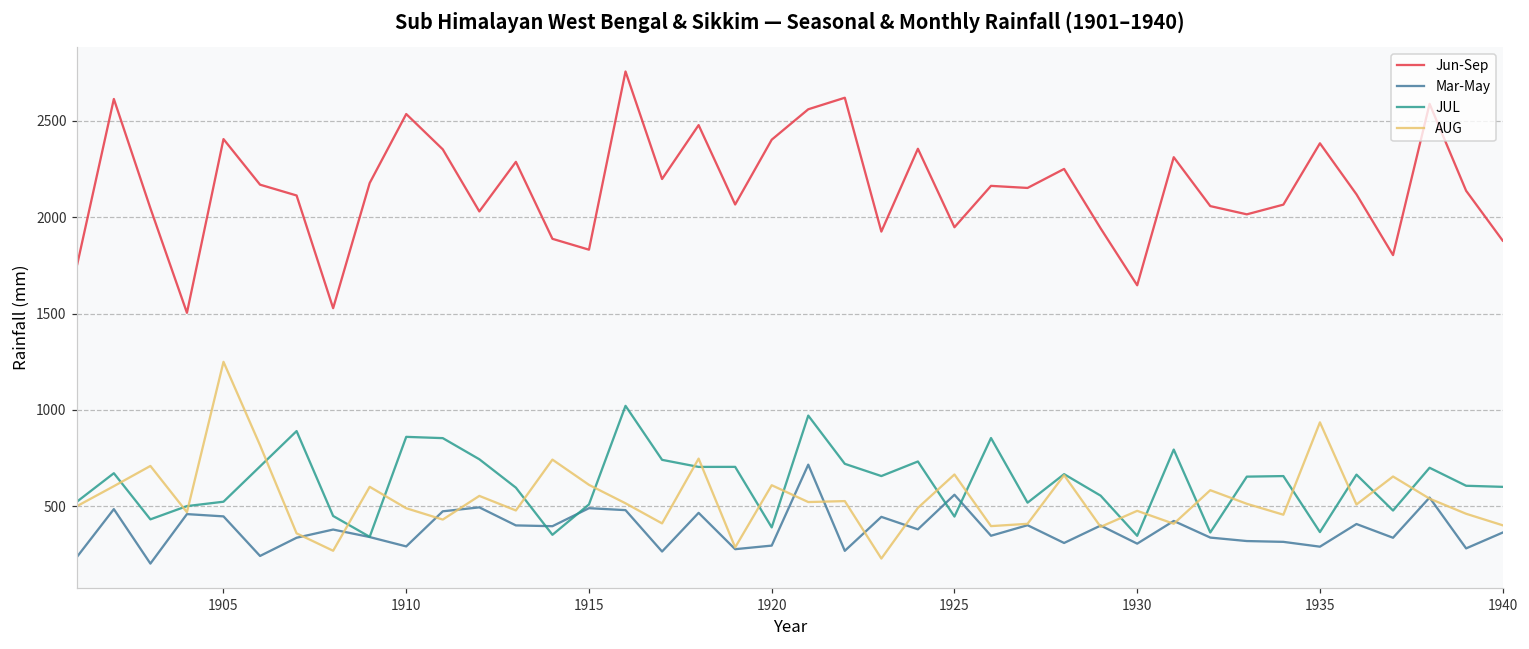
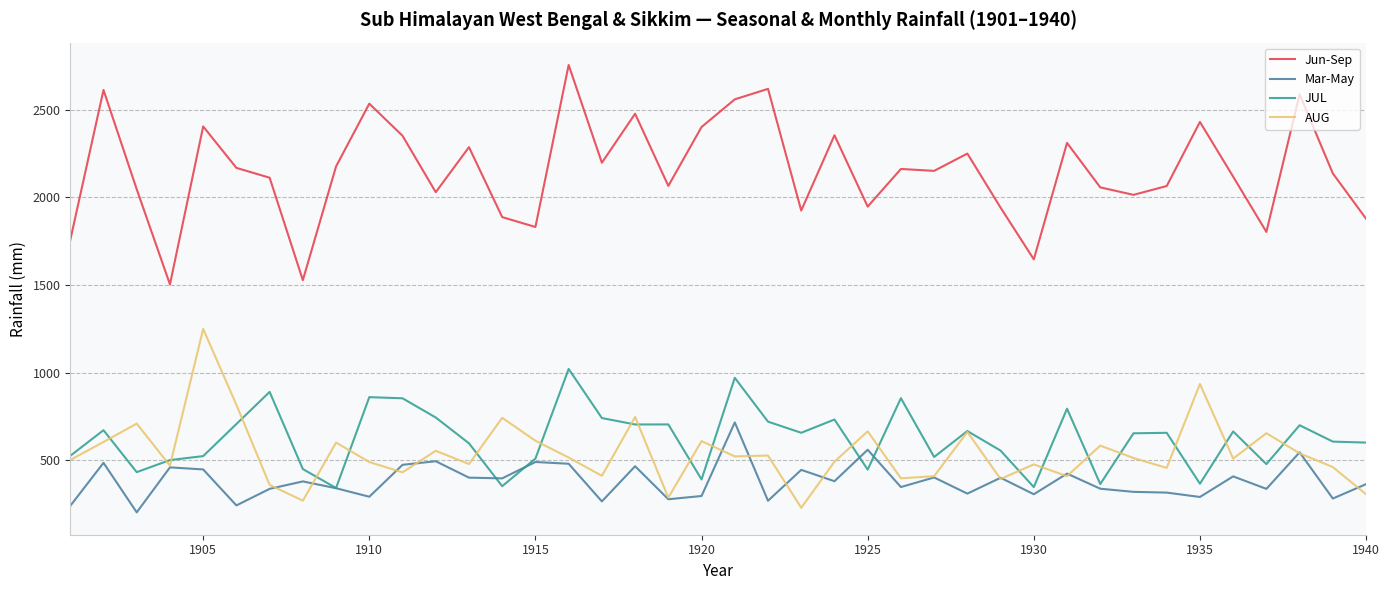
  {
    "Jun-Sep": {
      "1905": 2410,
      "1910": 2540,
      "1915": 1830,
      "1920": 2400,
      "1925": 1950,
      "1930": 1650,
-     "1935": 2380,
+     "1935": 2430,
      "1940": 1880
    },
    "AUG": {
      "1905": 1250,
      "1910": 490,
      "1915": 610,
      "1920": 610,
      "1925": 660,
      "1930": 480,
      "1935": 940,
-     "1940": 400
+     "1940": 310
    }
  }
